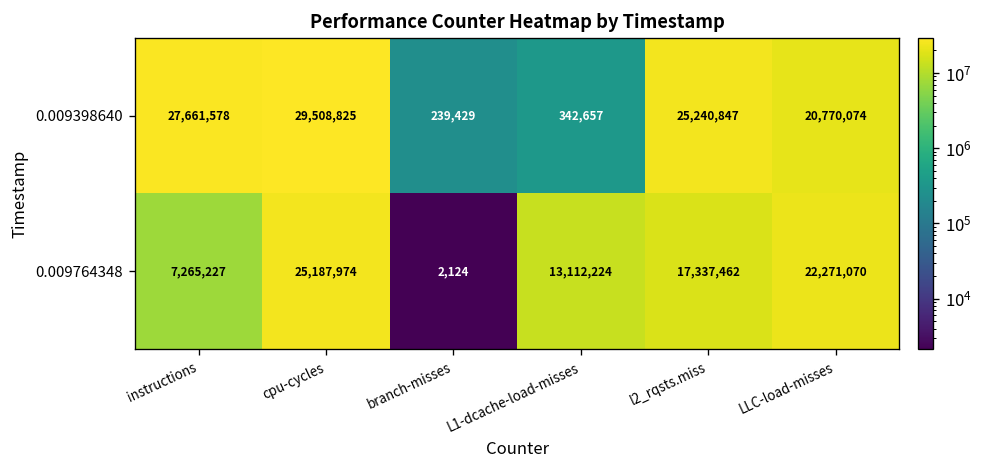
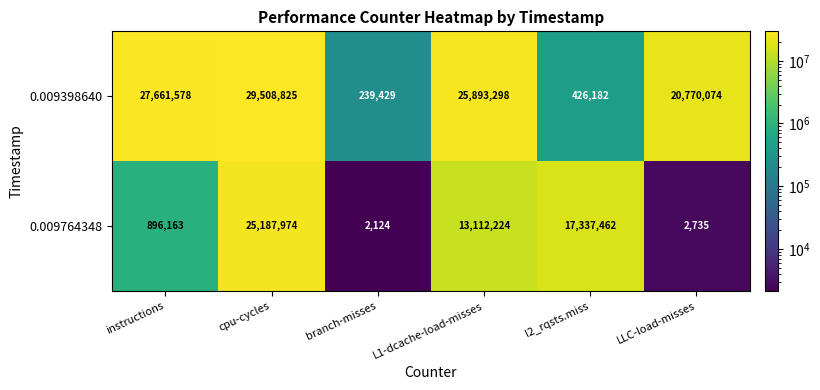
  {
    "0.009398640": {
      "instructions": "27,661,578",
      "cpu-cycles": "29,508,825",
      "branch-misses": "239,429",
-     "L1-dcache-load-misses": "342,657",
-     "l2_rqsts.miss": "25,240,847",
+     "L1-dcache-load-misses": "25,893,298",
+     "l2_rqsts.miss": "426,182",
      "LLC-load-misses": "20,770,074"
    },
    "0.009764348": {
-     "instructions": "7,265,227",
+     "instructions": "896,163",
      "cpu-cycles": "25,187,974",
      "branch-misses": "2,124",
      "L1-dcache-load-misses": "13,112,224",
      "l2_rqsts.miss": "17,337,462",
-     "LLC-load-misses": "22,271,070"
+     "LLC-load-misses": "2,735"
    }
  }
